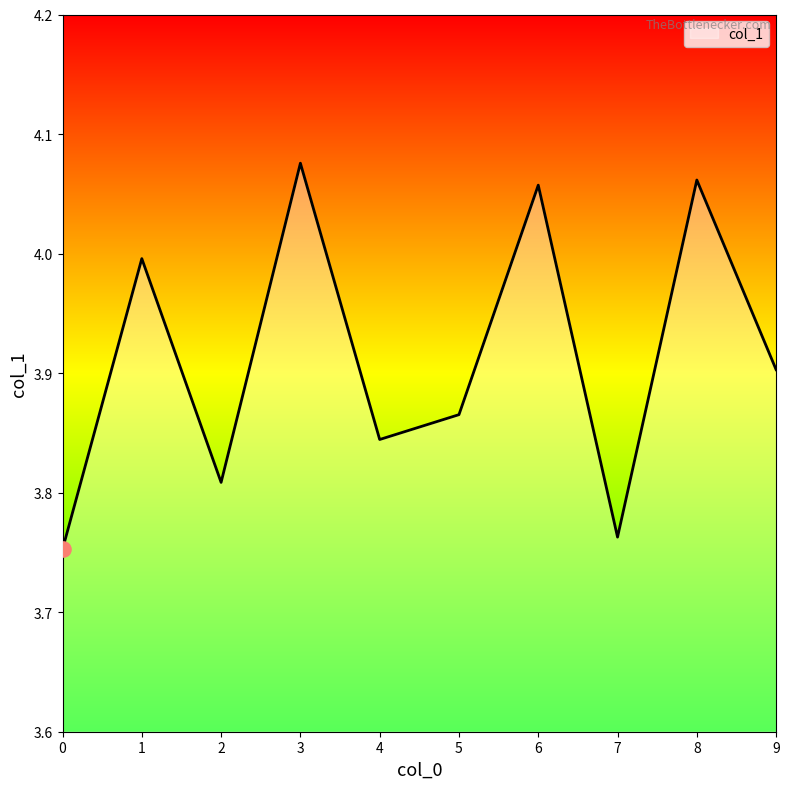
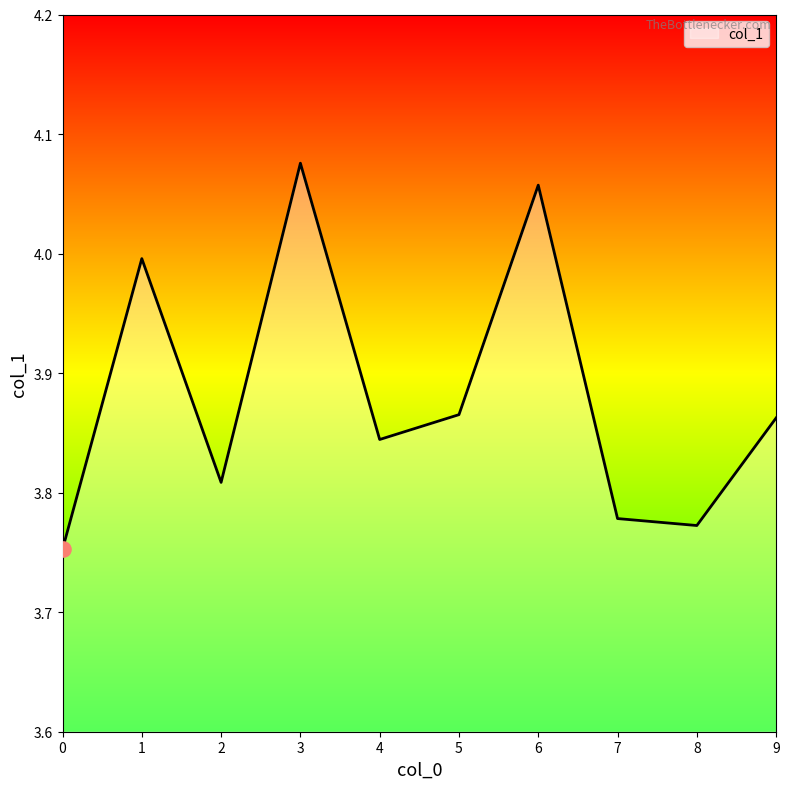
  {
    "col_1": {
      "1": 3.996,
      "2": 3.809,
      "3": 4.076,
      "4": 3.844,
      "5": 3.865,
      "6": 4.057,
-     "7": 3.763,
-     "8": 4.062,
-     "9": 3.903
+     "7": 3.778,
+     "8": 3.772,
+     "9": 3.862
    }
  }
